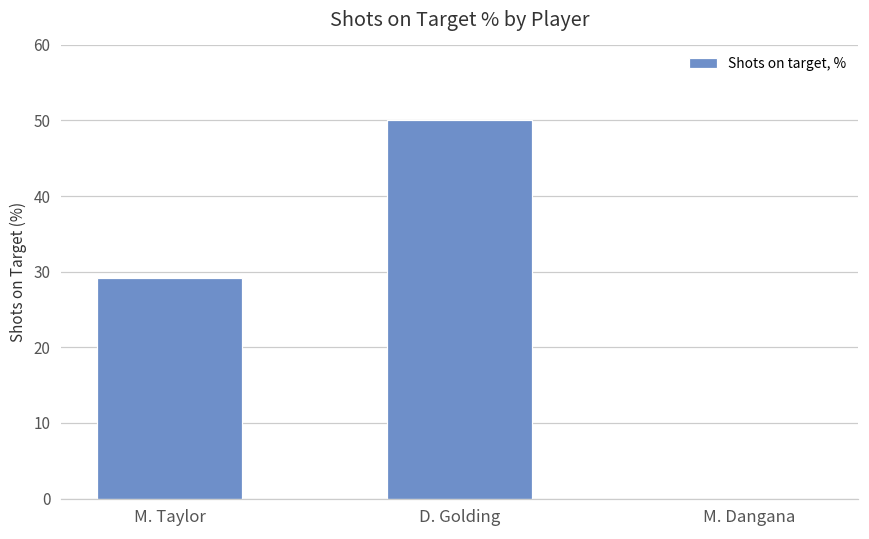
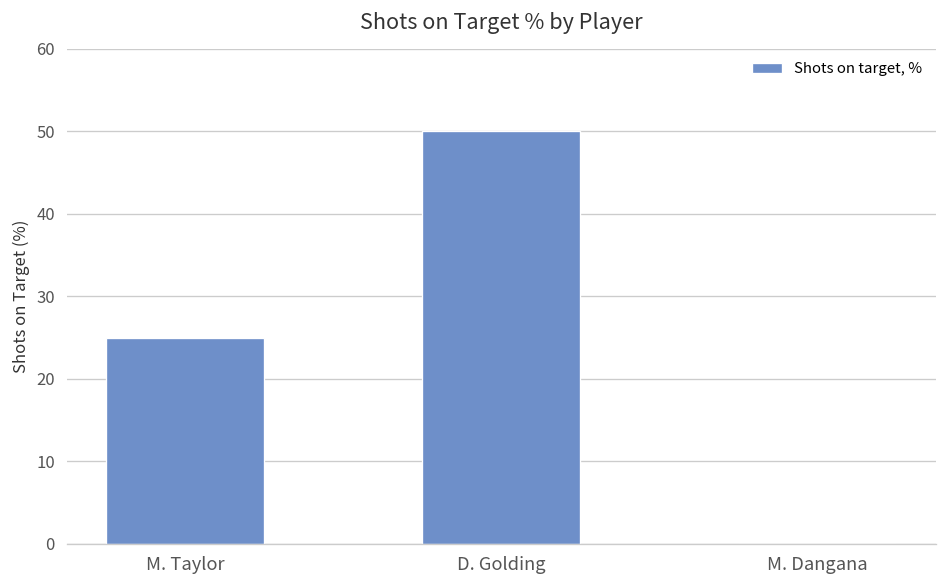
  {
-   "M. Taylor": 29,
+   "M. Taylor": 25,
    "D. Golding": 50,
    "M. Dangana": 0
  }
